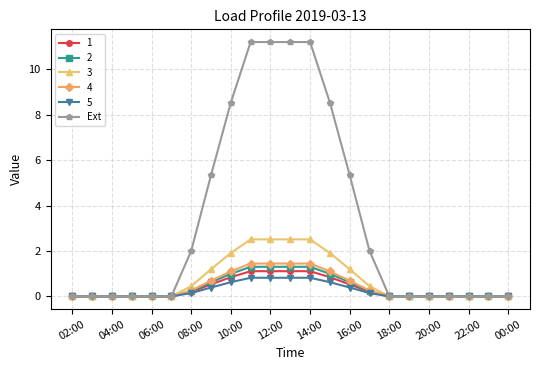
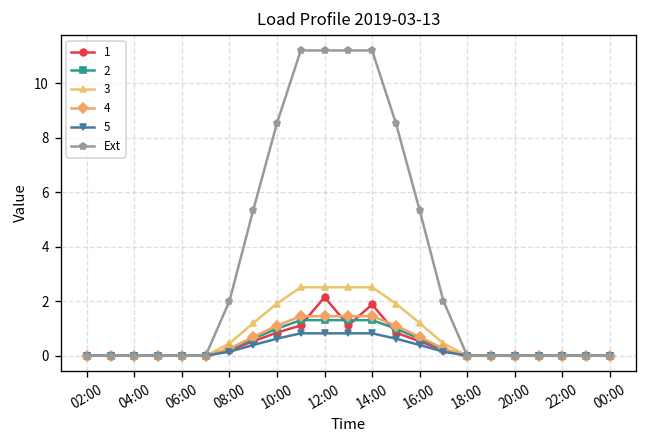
  {
    "1": {
      "10:00": 0.8,
-     "12:00": 1.1,
-     "14:00": 1.1
+     "12:00": 2.1,
+     "14:00": 1.9
    },
    "Ext": {
      "08:00": 2.0,
      "10:00": 8.5,
      "12:00": 11.2,
      "14:00": 11.2,
      "16:00": 5.3
    }
  }
